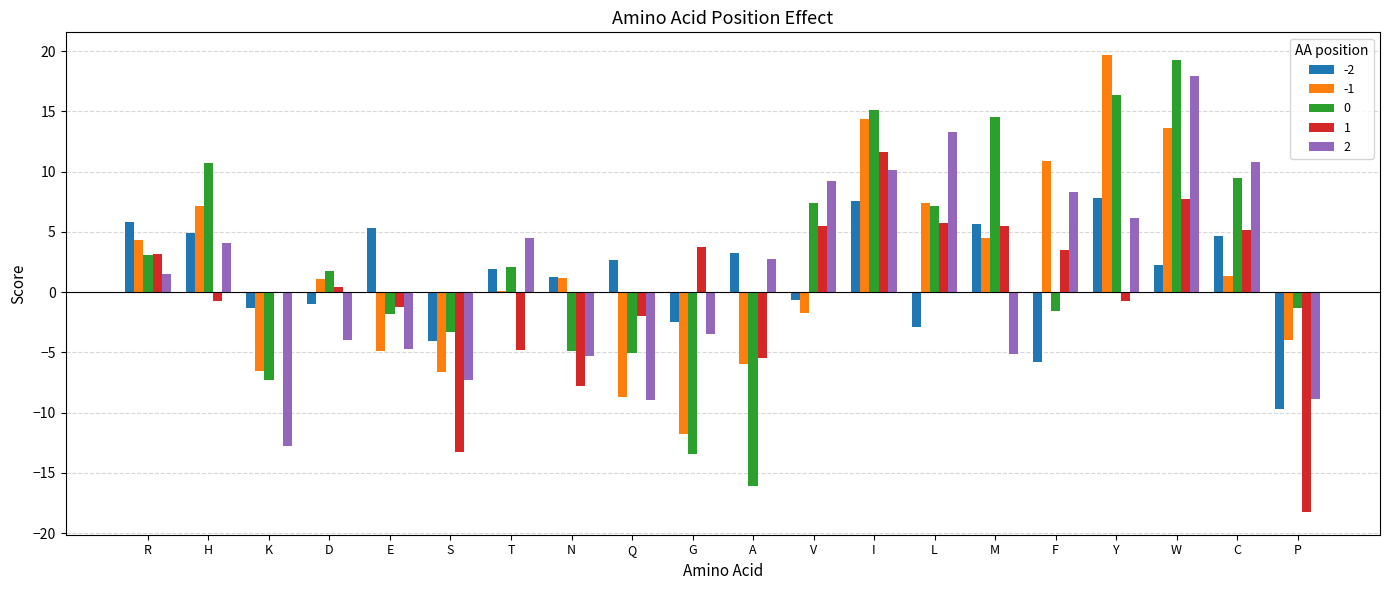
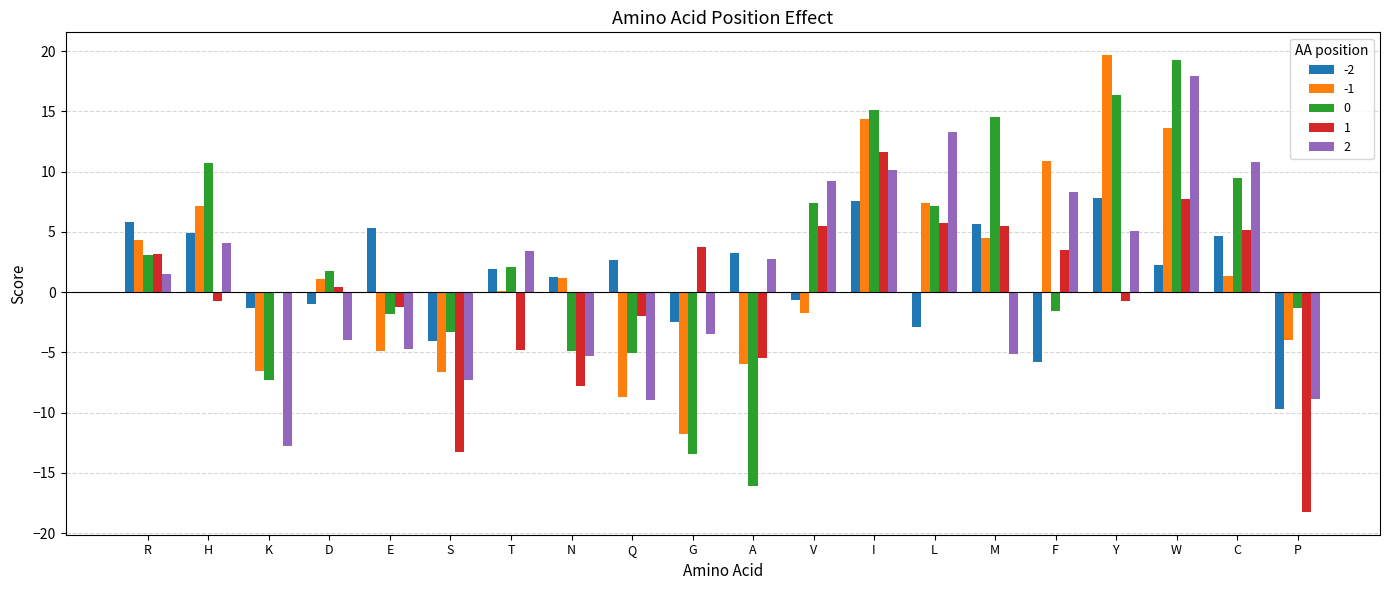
  {
    "-2": {
      "R": 5.8,
      "H": 4.9,
      "K": -1.3,
      "D": -1.0,
      "E": 5.4,
      "S": -4.0,
      "T": 1.9,
      "N": 1.3,
      "Q": 2.7,
      "G": -2.5,
      "A": 3.3,
      "V": -0.7,
      "I": 7.6,
      "L": -2.8,
      "M": 5.6,
      "F": -5.8,
      "Y": 7.9,
      "W": 2.2,
      "C": 4.6,
      "P": -9.7
    },
    "-1": {
      "R": 4.3,
      "H": 7.1,
      "K": -6.5,
      "D": 1.1,
      "E": -4.9,
      "S": -6.6,
      "N": 1.1,
      "Q": -8.7,
      "G": -11.8,
      "A": -6.0,
      "V": -1.7,
      "I": 14.4,
      "L": 7.4,
      "M": 4.5,
      "F": 10.9,
      "Y": 19.7,
      "W": 13.6,
      "C": 1.3,
      "P": -4.0
    },
    "0": {
      "R": 3.1,
      "H": 10.7,
      "K": -7.3,
      "D": 1.8,
      "E": -1.8,
      "S": -3.3,
      "T": 2.1,
      "N": -4.9,
      "Q": -5.0,
      "G": -13.4,
      "A": -16.1,
      "V": 7.4,
      "I": 15.1,
      "L": 7.2,
      "M": 14.5,
      "F": -1.5,
      "Y": 16.3,
      "W": 19.3,
      "C": 9.5,
      "P": -1.3
    },
    "1": {
      "R": 3.2,
      "H": -0.8,
      "D": 0.4,
      "E": -1.2,
      "S": -13.3,
      "T": -4.8,
      "N": -7.8,
      "Q": -2.0,
      "G": 3.7,
      "A": -5.5,
      "V": 5.5,
      "I": 11.6,
      "L": 5.7,
      "M": 5.5,
      "F": 3.5,
      "Y": -0.8,
      "W": 7.7,
      "C": 5.1,
      "P": -18.2
    },
    "2": {
      "R": 1.5,
      "H": 4.0,
      "K": -12.8,
      "D": -3.9,
      "E": -4.7,
      "S": -7.3,
-     "T": 4.5,
+     "T": 3.4,
      "N": -5.3,
      "Q": -8.9,
      "G": -3.5,
      "A": 2.7,
      "V": 9.2,
      "I": 10.2,
      "L": 13.3,
      "M": -5.2,
      "F": 8.4,
-     "Y": 6.1,
+     "Y": 5.1,
      "W": 17.9,
      "C": 10.8,
      "P": -8.8
    }
  }
